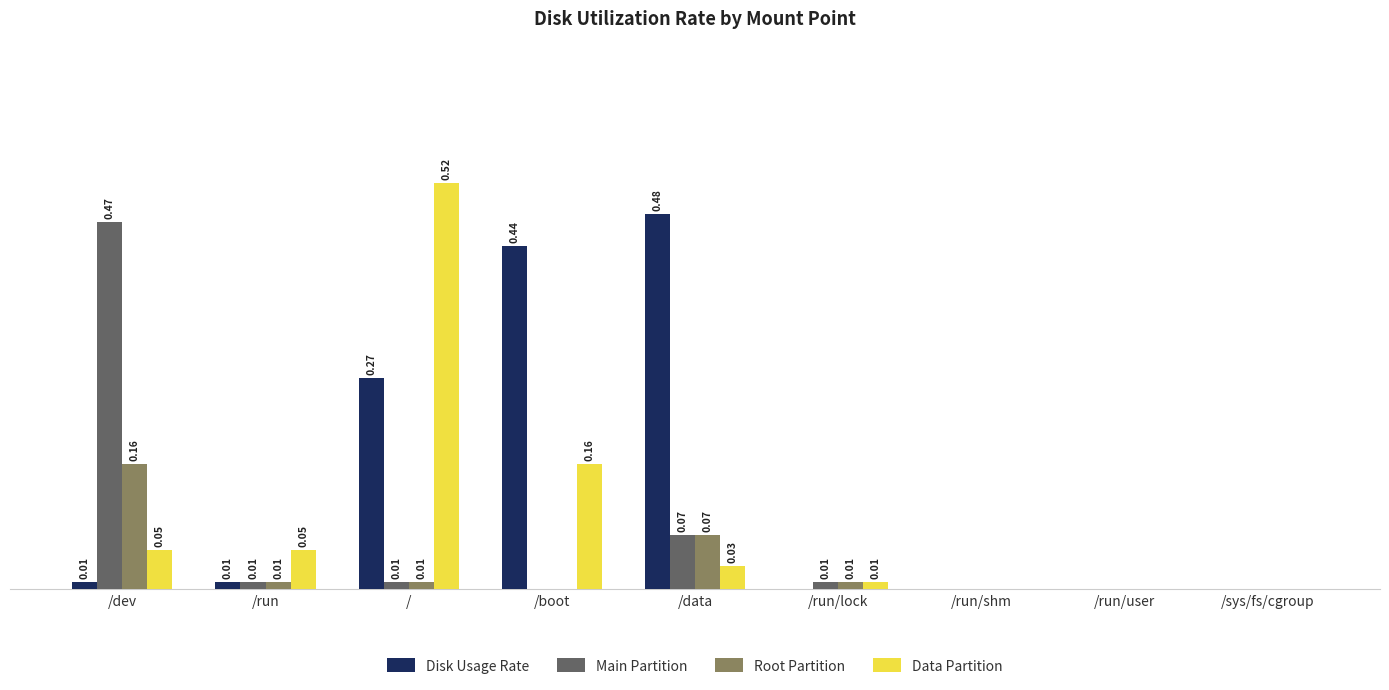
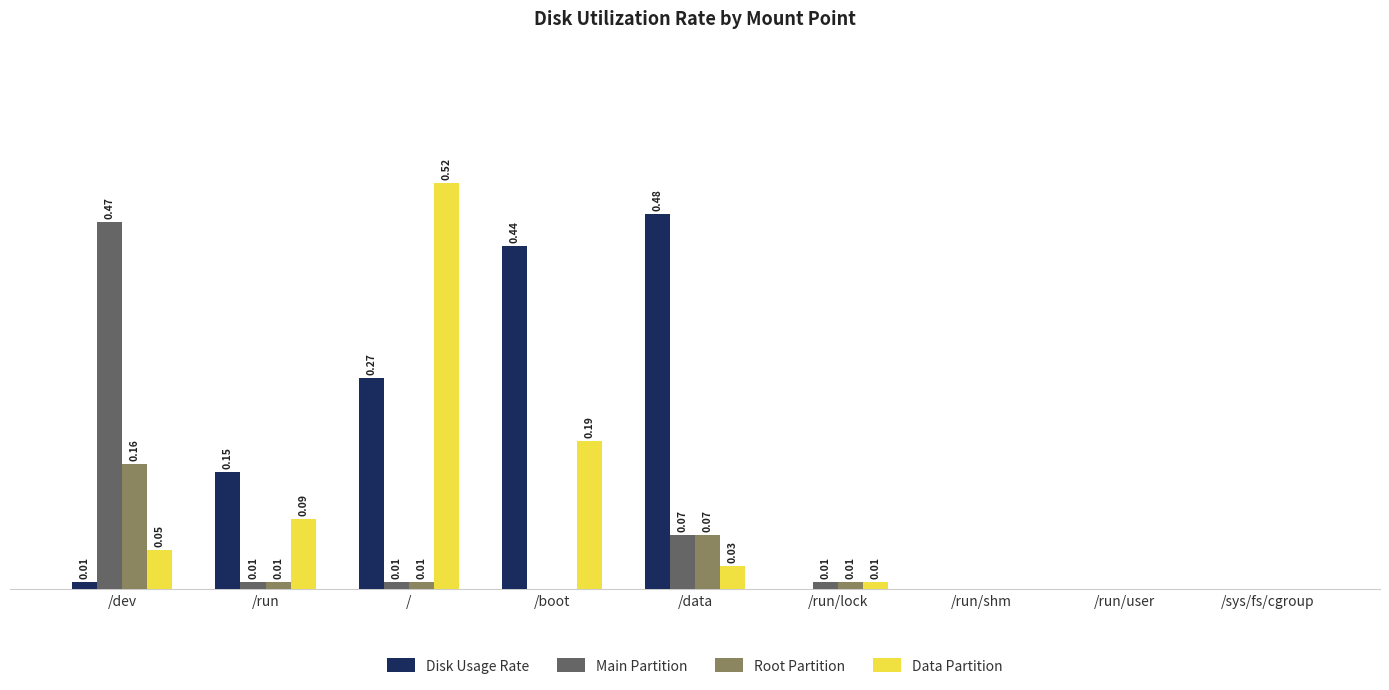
  {
    "Disk Usage Rate": {
      "/dev": 0.01,
-     "/run": 0.01,
+     "/run": 0.15,
      "/": 0.27,
      "/boot": 0.44,
      "/data": 0.48
    },
    "Data Partition": {
      "/dev": 0.05,
-     "/run": 0.05,
+     "/run": 0.09,
      "/": 0.52,
-     "/boot": 0.16,
+     "/boot": 0.19,
      "/data": 0.03,
      "/run/lock": 0.01
    }
  }
